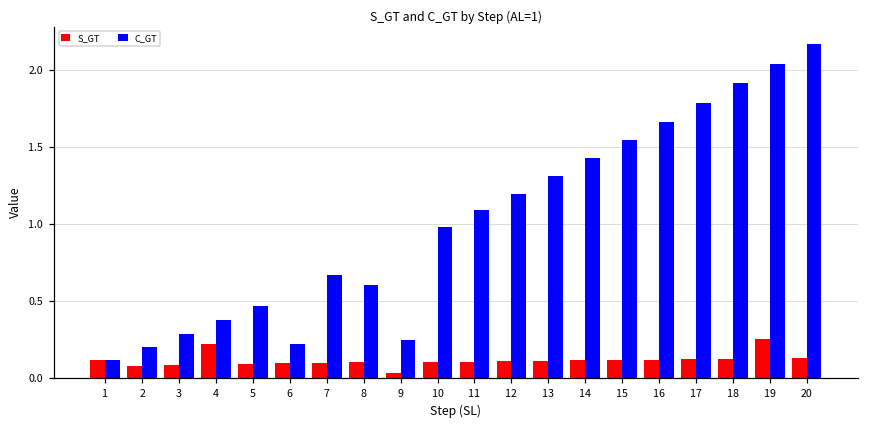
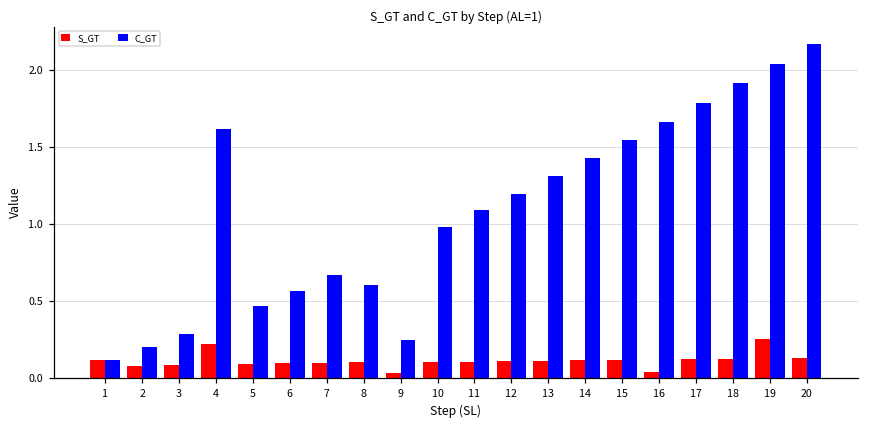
  {
    "S_GT": {
      "1": 0.12,
      "2": 0.08,
      "3": 0.09,
      "4": 0.22,
      "5": 0.09,
      "6": 0.10,
      "7": 0.10,
      "8": 0.10,
      "9": 0.04,
      "10": 0.11,
      "11": 0.11,
      "12": 0.11,
      "13": 0.11,
      "14": 0.12,
      "15": 0.12,
-     "16": 0.12,
+     "16": 0.04,
      "17": 0.12,
      "18": 0.13,
      "19": 0.26,
      "20": 0.13
    },
    "C_GT": {
      "1": 0.12,
      "2": 0.20,
      "3": 0.29,
-     "4": 0.38,
+     "4": 1.62,
      "5": 0.47,
-     "6": 0.22,
+     "6": 0.57,
      "7": 0.67,
      "8": 0.60,
      "9": 0.25,
      "10": 0.98,
      "11": 1.09,
      "12": 1.20,
      "13": 1.31,
      "14": 1.43,
      "15": 1.55,
      "16": 1.67,
      "17": 1.79,
      "18": 1.92,
      "19": 2.04,
      "20": 2.17
    }
  }
